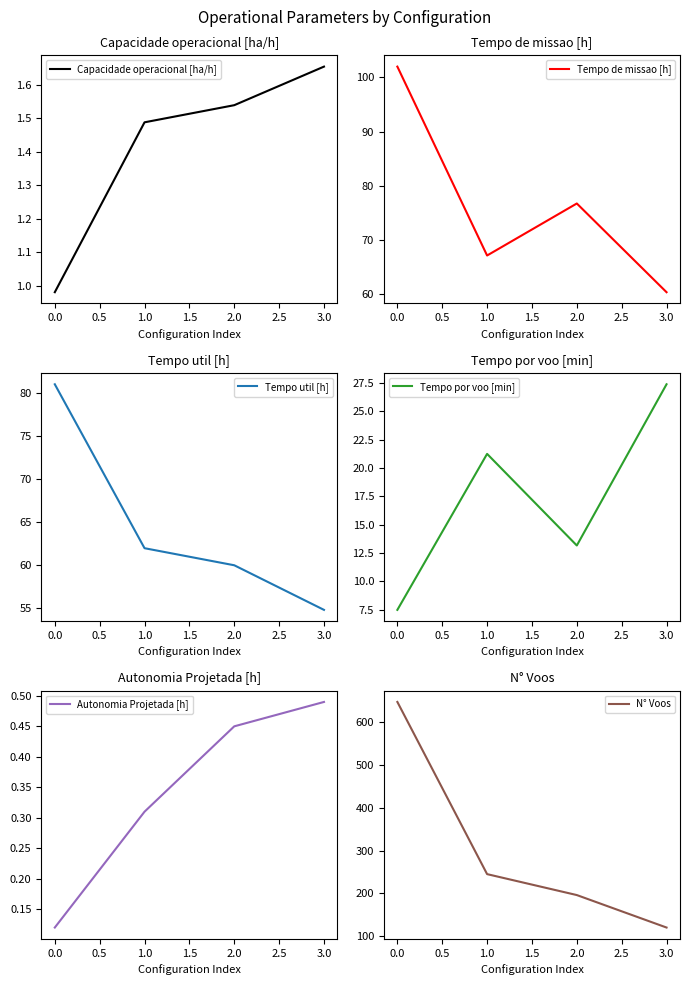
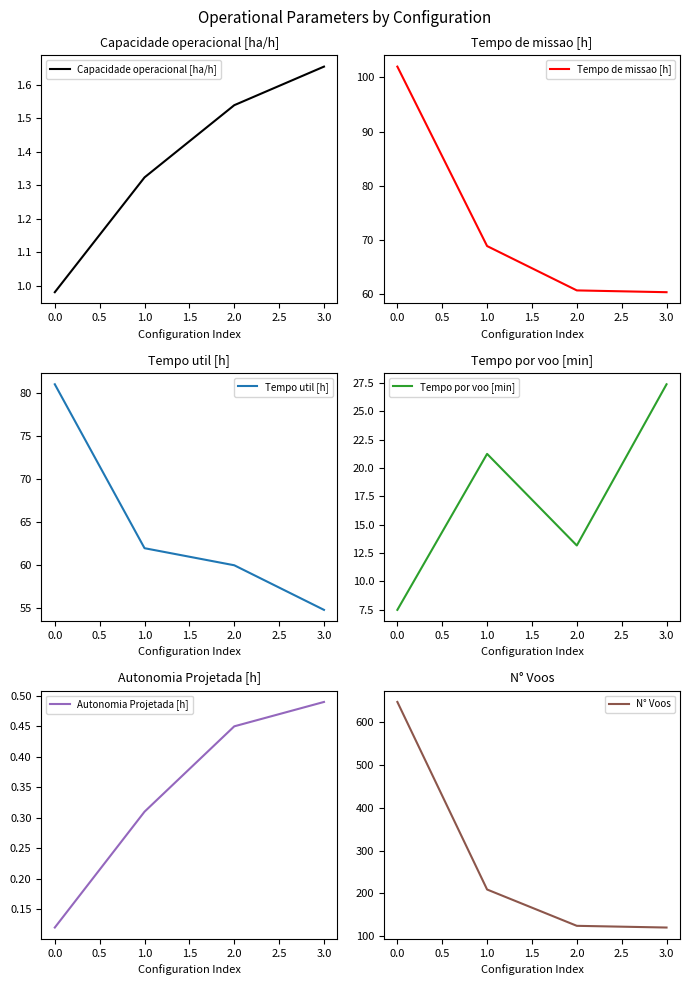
  {
    "Capacidade operacional [ha/h]": {
      "0.0": 0.98,
-     "1.0": 1.49,
+     "1.0": 1.32,
      "2.0": 1.54,
      "3.0": 1.65
    },
    "Tempo de missao [h]": {
      "0.0": 102,
-     "1.0": 67,
-     "2.0": 77,
+     "1.0": 69,
+     "2.0": 61,
      "3.0": 60
    },
    "Tempo util [h]": {
      "0.0": 81,
      "1.0": 62,
      "2.0": 60,
      "3.0": 55
    },
    "Tempo por voo [min]": {
      "0.0": 7.5,
      "1.0": 21.2,
      "2.0": 13.2,
      "3.0": 27.4
    },
    "Autonomia Projetada [h]": {
      "0.0": 0.12,
      "1.0": 0.31,
      "2.0": 0.45,
      "3.0": 0.49
    },
    "N° Voos": {
      "0.0": 650,
-     "1.0": 250,
-     "2.0": 200,
+     "1.0": 210,
+     "2.0": 120,
      "3.0": 120
    }
  }
